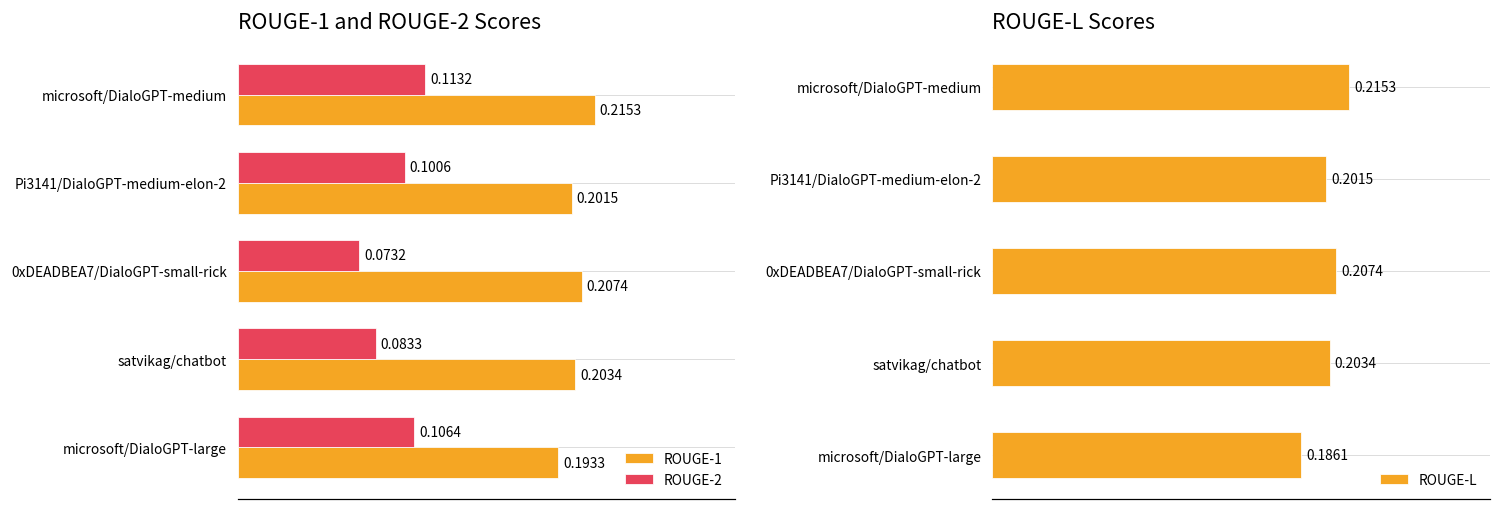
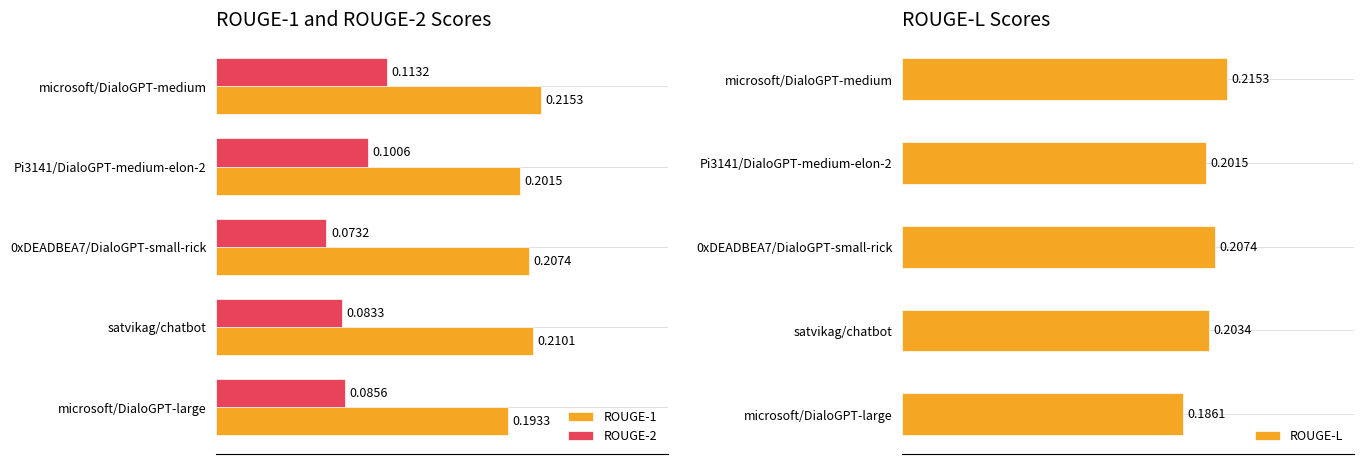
  {
    "ROUGE-1 and ROUGE-2 Scores": {
      "ROUGE-1": {
        "microsoft/DialoGPT-medium": 0.2153,
        "Pi3141/DialoGPT-medium-elon-2": 0.2015,
        "0xDEADBEA7/DialoGPT-small-rick": 0.2074,
-       "satvikag/chatbot": 0.2034,
+       "satvikag/chatbot": 0.2101,
        "microsoft/DialoGPT-large": 0.1933
      },
      "ROUGE-2": {
        "microsoft/DialoGPT-medium": 0.1132,
        "Pi3141/DialoGPT-medium-elon-2": 0.1006,
        "0xDEADBEA7/DialoGPT-small-rick": 0.0732,
        "satvikag/chatbot": 0.0833,
-       "microsoft/DialoGPT-large": 0.1064
+       "microsoft/DialoGPT-large": 0.0856
      }
    },
    "ROUGE-L Scores": {
      "microsoft/DialoGPT-medium": 0.2153,
      "Pi3141/DialoGPT-medium-elon-2": 0.2015,
      "0xDEADBEA7/DialoGPT-small-rick": 0.2074,
      "satvikag/chatbot": 0.2034,
      "microsoft/DialoGPT-large": 0.1861
    }
  }
